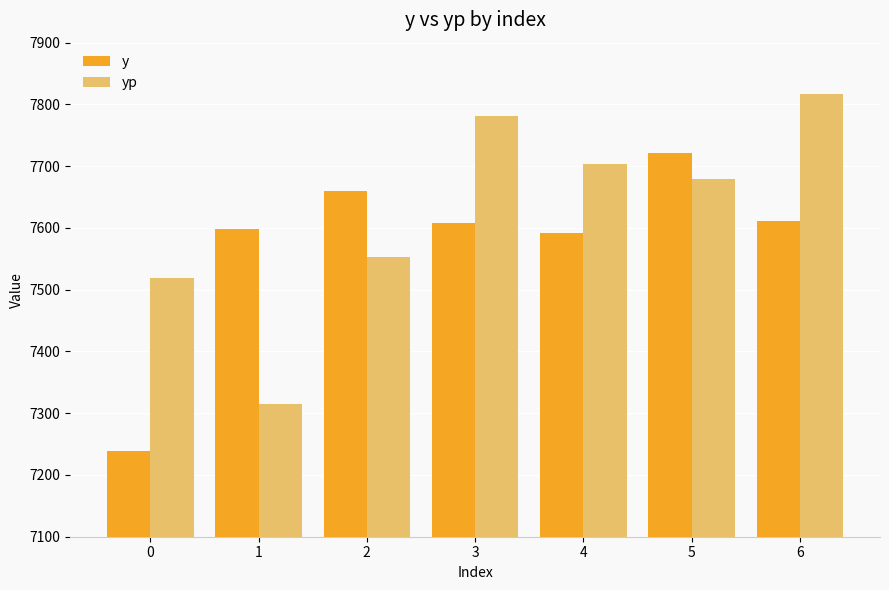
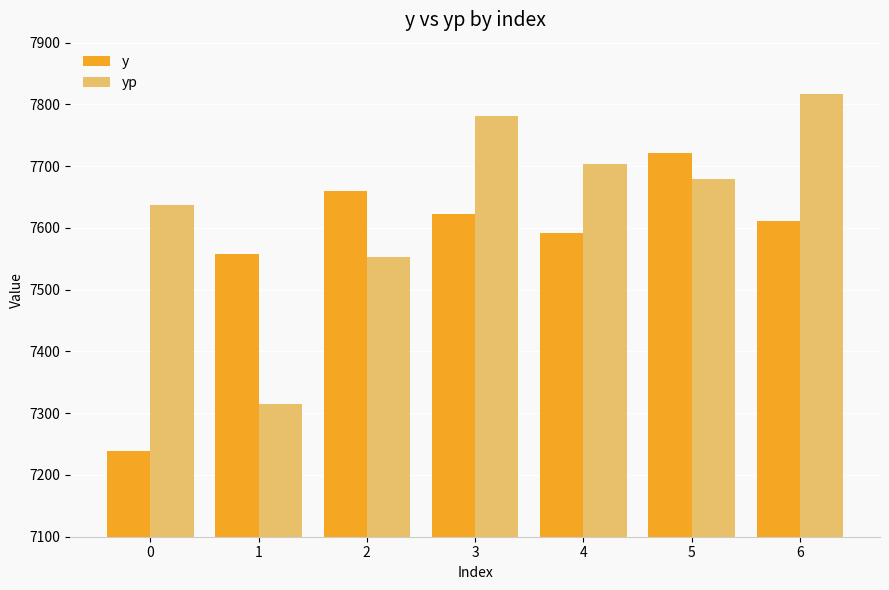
  {
    "y": {
      "0": 7240,
-     "1": 7600,
+     "1": 7560,
      "2": 7660,
-     "3": 7610,
+     "3": 7620,
      "4": 7590,
      "5": 7720,
      "6": 7610
    },
    "yp": {
-     "0": 7520,
+     "0": 7640,
      "1": 7320,
      "2": 7550,
      "3": 7780,
      "4": 7700,
      "5": 7680,
      "6": 7820
    }
  }
